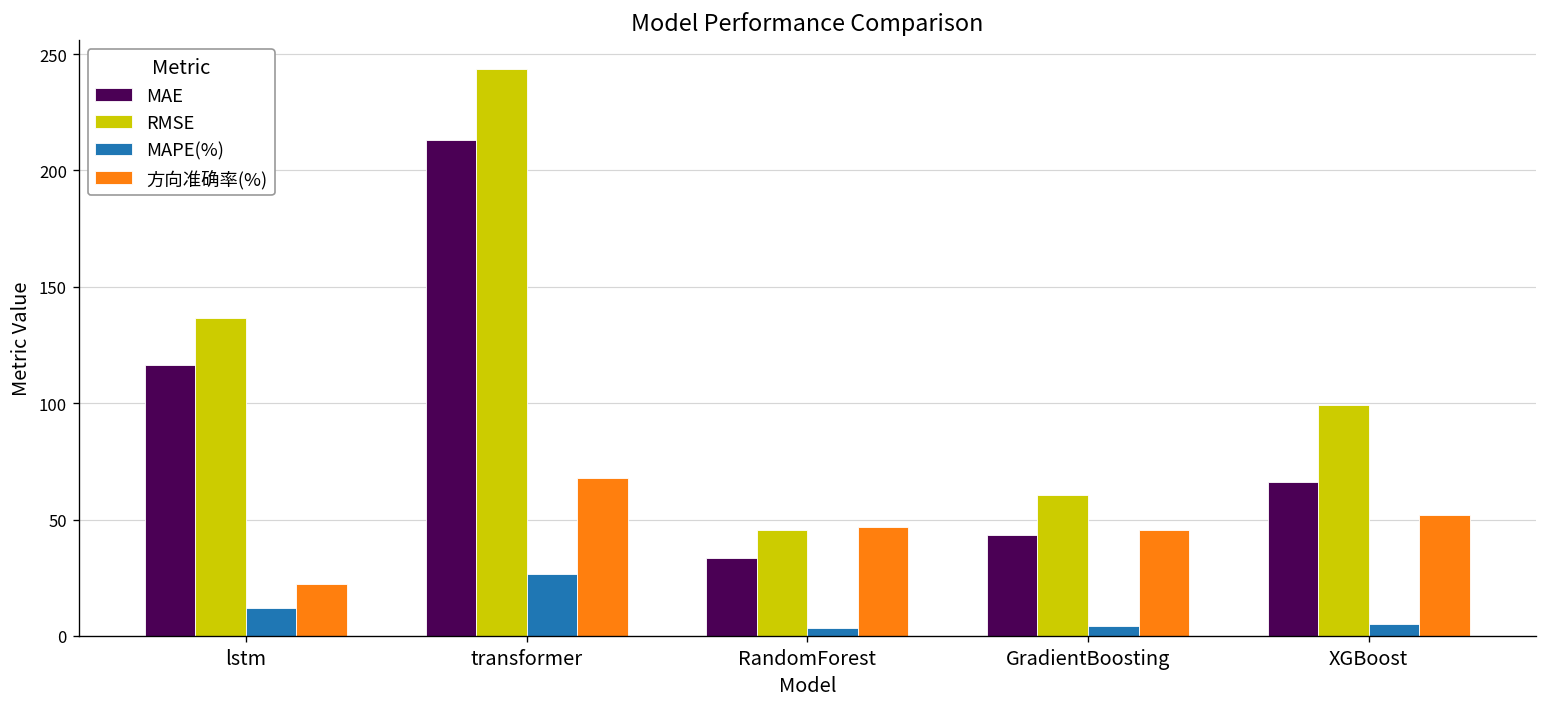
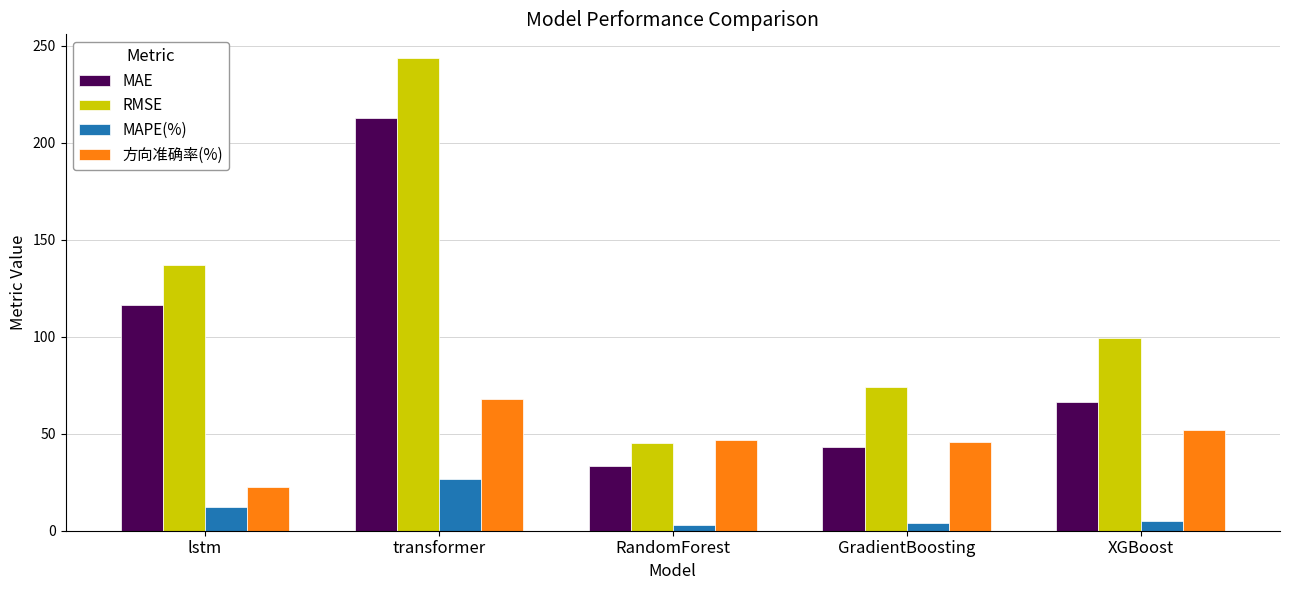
  {
    "MAE": {
      "lstm": 116,
      "transformer": 213,
      "RandomForest": 34,
      "GradientBoosting": 43,
      "XGBoost": 66
    },
    "RMSE": {
      "lstm": 137,
      "transformer": 244,
      "RandomForest": 45,
-     "GradientBoosting": 60,
+     "GradientBoosting": 74,
      "XGBoost": 99
    },
    "MAPE(%)": {
      "lstm": 12,
      "transformer": 26,
      "RandomForest": 3,
      "GradientBoosting": 4,
      "XGBoost": 5
    },
    "方向准确率(%)": {
      "lstm": 22,
      "transformer": 68,
      "RandomForest": 47,
      "GradientBoosting": 46,
      "XGBoost": 52
    }
  }
